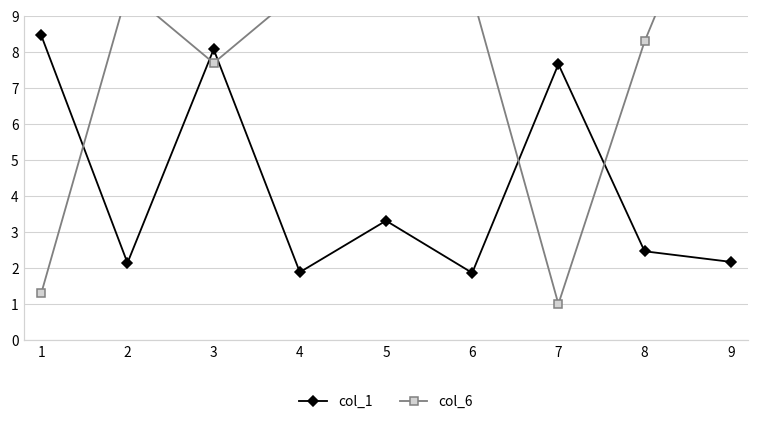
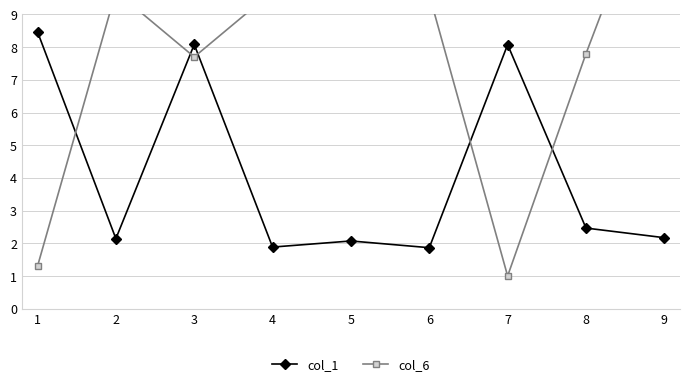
  {
    "col_1": {
      "1": 8.5,
      "2": 2.1,
      "3": 8.1,
      "4": 1.9,
-     "5": 3.3,
+     "5": 2.1,
      "6": 1.9,
-     "7": 7.7,
+     "7": 8.1,
      "8": 2.5,
      "9": 2.2
    },
    "col_6": {
      "1": 1.3,
      "3": 7.7,
      "7": 1.0,
-     "8": 8.3
+     "8": 7.8
    }
  }
